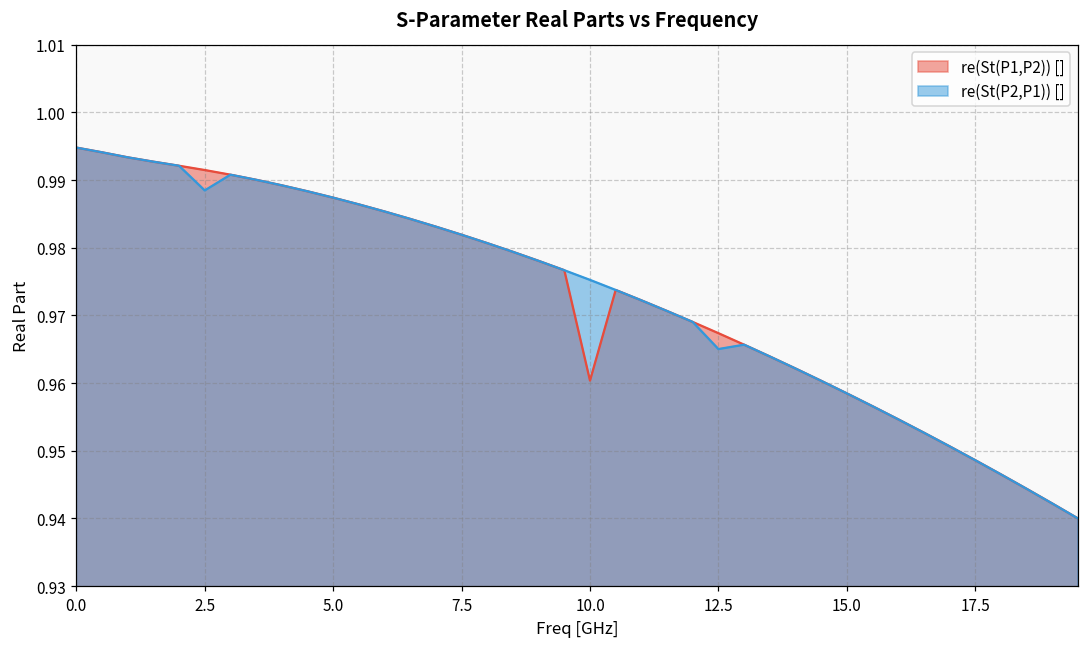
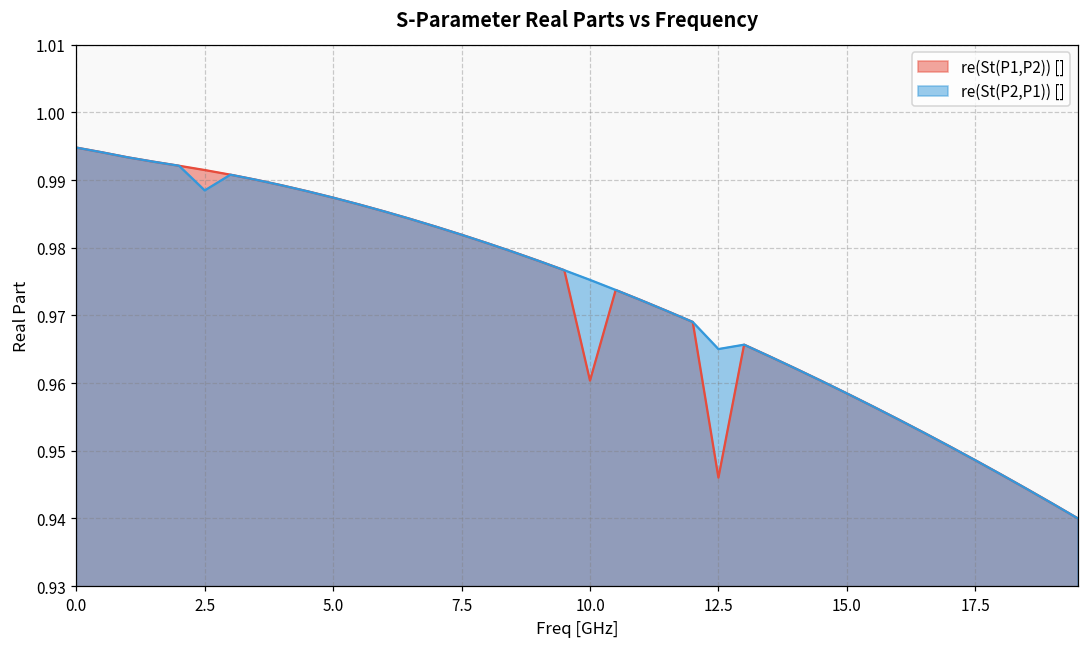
  {
    "re(St(P1,P2)) []": {
      "2.5": 0.991,
      "10.0": 0.960,
-     "12.5": 0.967
+     "12.5": 0.946
    },
    "re(St(P2,P1)) []": {
      "2.5": 0.988,
      "10.0": 0.975,
      "12.5": 0.965
    }
  }
